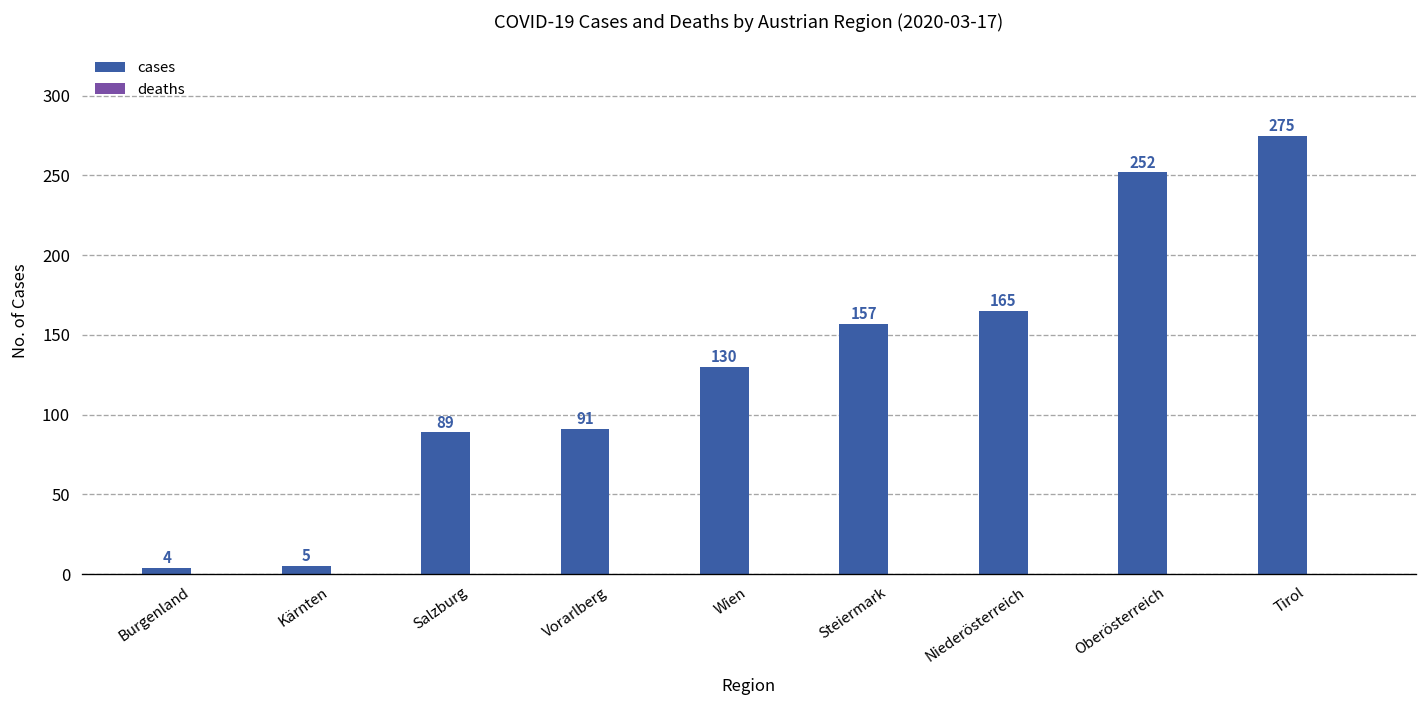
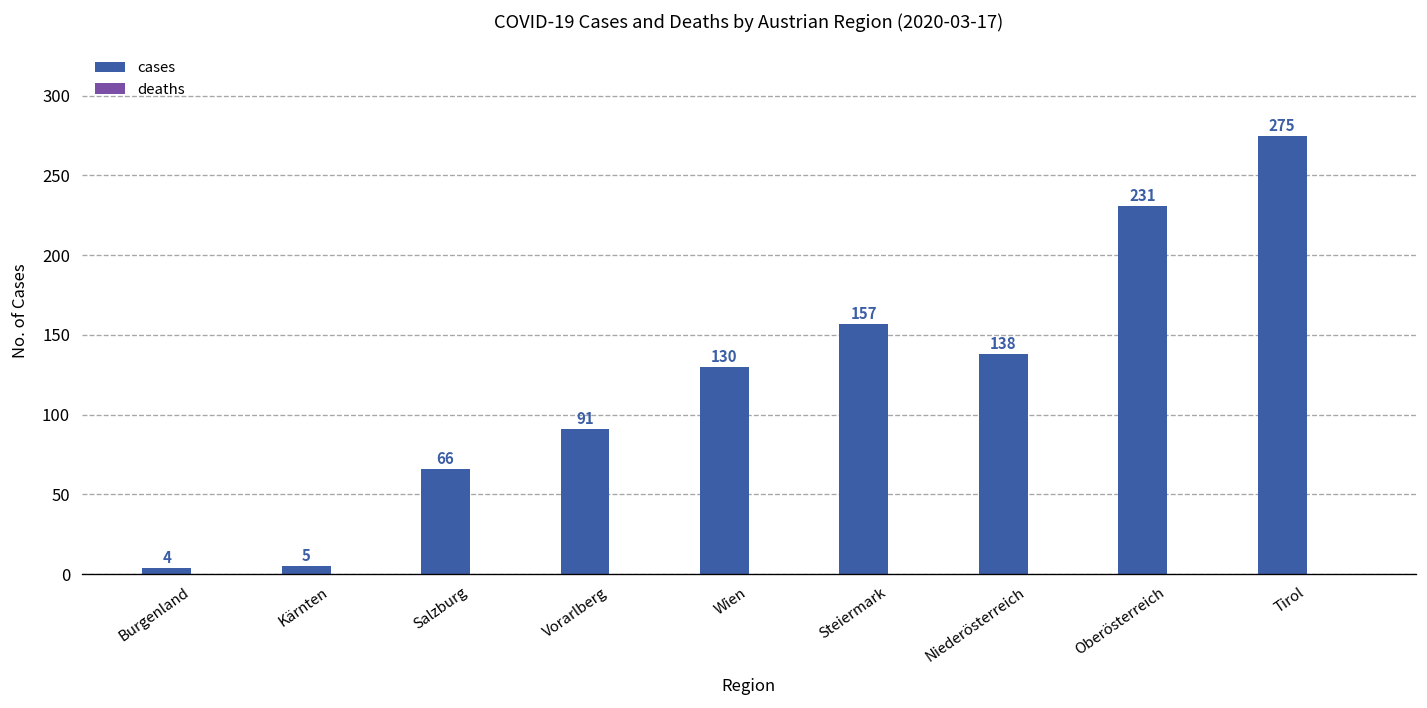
  {
    "cases": {
      "Burgenland": 4,
      "Kärnten": 5,
-     "Salzburg": 89,
+     "Salzburg": 66,
      "Vorarlberg": 91,
      "Wien": 130,
      "Steiermark": 157,
-     "Niederösterreich": 165,
-     "Oberösterreich": 252,
+     "Niederösterreich": 138,
+     "Oberösterreich": 231,
      "Tirol": 275
    },
    "deaths": {
      "Burgenland": 0,
      "Kärnten": 0,
      "Salzburg": 0,
      "Vorarlberg": 0,
      "Wien": 0,
      "Steiermark": 0,
      "Niederösterreich": 0,
      "Oberösterreich": 0,
      "Tirol": 0
    }
  }
